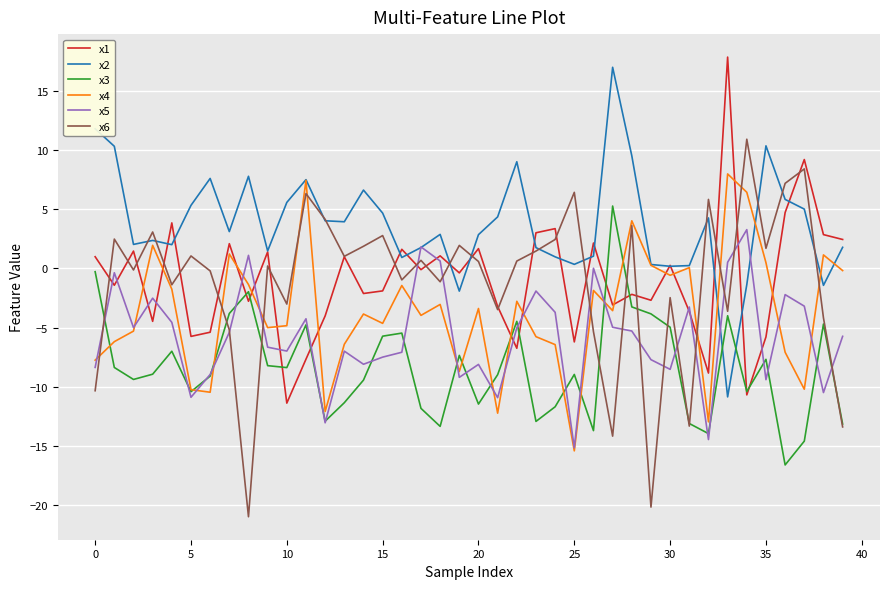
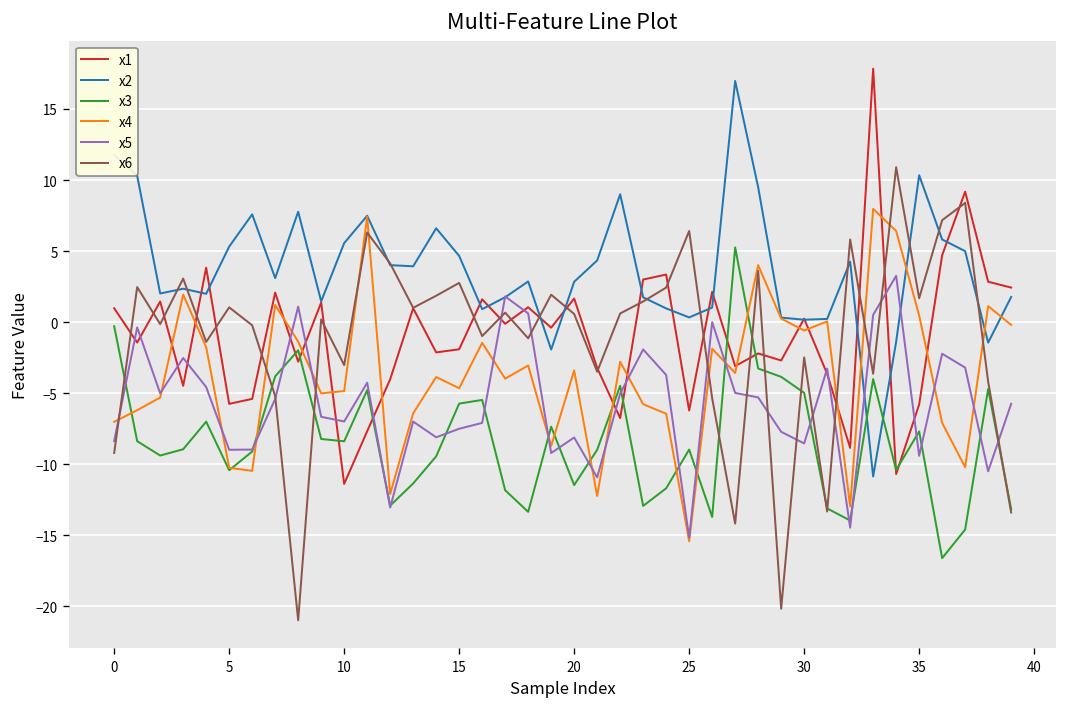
  {
    "x1": {
      "0": 1.0,
      "5": -5.7,
      "10": -11.4,
      "15": -1.9,
      "20": 1.7,
      "25": -6.2,
      "35": -5.8
    },
    "x2": {
      "5": 5.3,
      "10": 5.6,
      "15": 4.7,
      "20": 2.8,
      "25": 0.3,
      "35": 10.3
    },
    "x3": {
      "0": -0.3,
      "10": -8.4,
      "15": -5.7,
      "20": -11.5,
      "25": -9.0,
      "30": -5.0,
      "35": -7.7
    },
    "x4": {
-     "0": -7.8,
+     "0": -7.0,
      "10": -4.8,
      "15": -4.6,
      "20": -3.4,
      "25": -15.4,
      "30": -0.6,
      "35": 0.5
    },
    "x5": {
      "0": -8.4,
-     "5": -10.9,
+     "5": -9.0,
      "10": -7.0,
      "15": -7.5,
      "20": -8.1,
      "25": -15.2,
      "30": -8.5,
      "35": -9.4
    },
    "x6": {
-     "0": -10.3,
+     "0": -9.2,
      "5": 1.0,
      "10": -3.0,
      "15": 2.8,
      "20": 0.6,
      "25": 6.4,
      "30": -2.5,
      "35": 1.7
    }
  }
